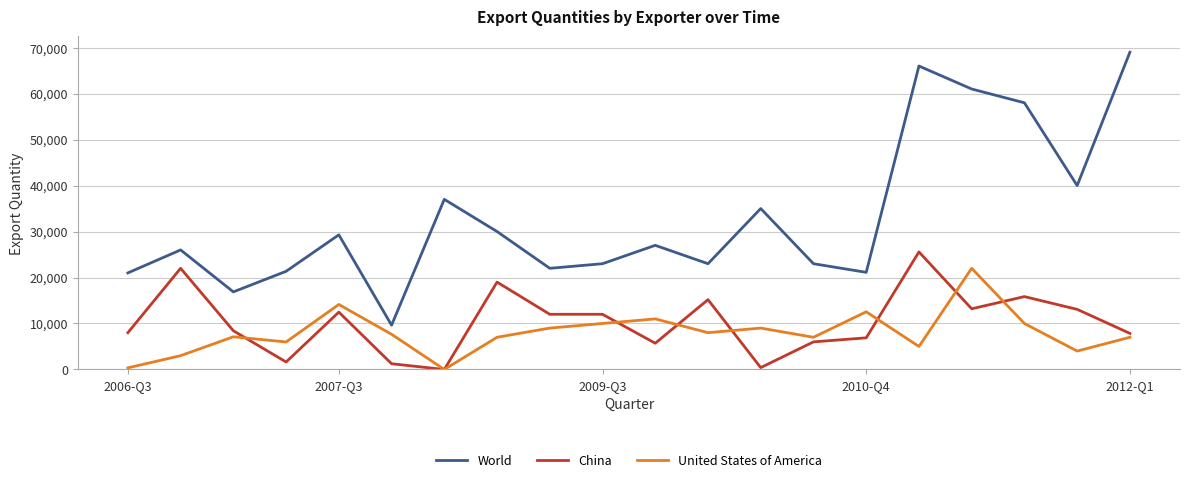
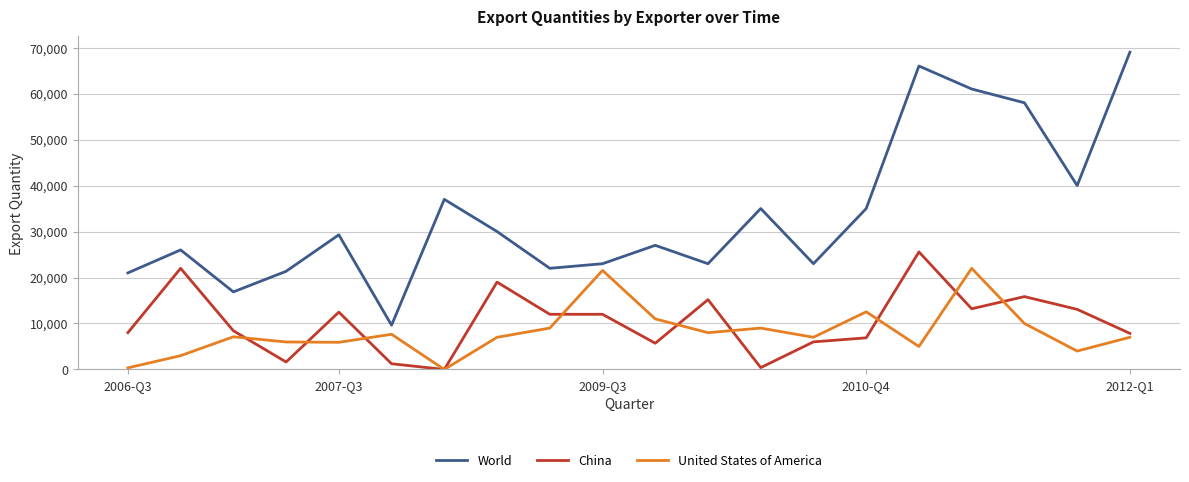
  {
    "World": {
      "2006-Q3": "21,000",
      "2007-Q3": "29,000",
      "2009-Q3": "23,000",
-     "2010-Q4": "21,000",
+     "2010-Q4": "35,000",
      "2012-Q1": "69,000"
    },
    "China": {
      "2006-Q3": "8,000",
      "2007-Q3": "12,000",
      "2009-Q3": "12,000",
      "2010-Q4": "7,000",
      "2012-Q1": "8,000"
    },
    "United States of America": {
      "2006-Q3": "0",
-     "2007-Q3": "14,000",
-     "2009-Q3": "10,000",
+     "2007-Q3": "6,000",
+     "2009-Q3": "22,000",
      "2010-Q4": "13,000",
      "2012-Q1": "7,000"
    }
  }
